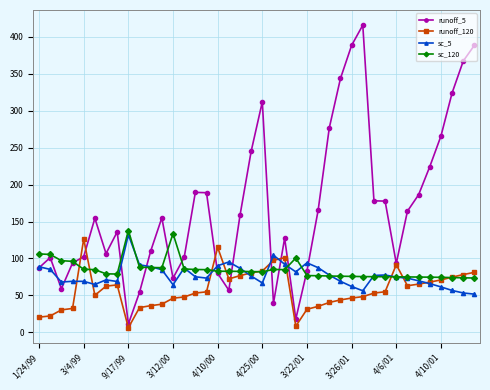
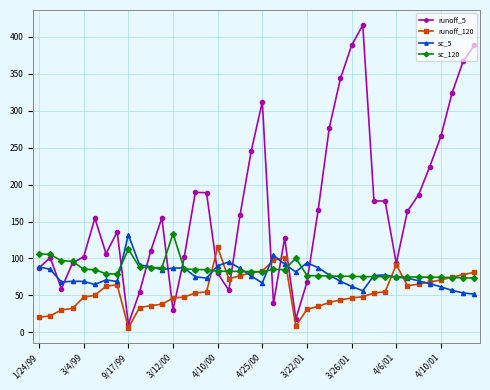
  {
    "runoff_5": {
      "3/4/99": 100,
      "9/17/99": 10,
-     "3/12/00": 70,
+     "3/12/00": 30,
      "4/25/00": 310,
-     "3/22/01": 80,
+     "3/22/01": 70,
      "3/26/01": 390,
      "4/10/01": 270
    },
    "runoff_120": {
      "1/24/99": 20,
-     "3/4/99": 130,
+     "3/4/99": 50,
      "9/17/99": 10,
      "3/12/00": 50,
      "4/10/00": 110,
      "3/22/01": 30,
      "3/26/01": 50,
      "4/10/01": 70
    },
    "sc_5": {
      "3/4/99": 70,
      "9/17/99": 130,
-     "3/12/00": 60,
+     "3/12/00": 90,
      "4/10/00": 90,
      "4/25/00": 70,
      "3/22/01": 90,
      "3/26/01": 60,
      "4/10/01": 60
    },
    "sc_120": {
      "1/24/99": 110,
      "3/4/99": 90,
-     "9/17/99": 140,
+     "9/17/99": 110,
      "3/12/00": 130,
      "3/22/01": 80,
      "3/26/01": 80,
      "4/10/01": 70
    }
  }
